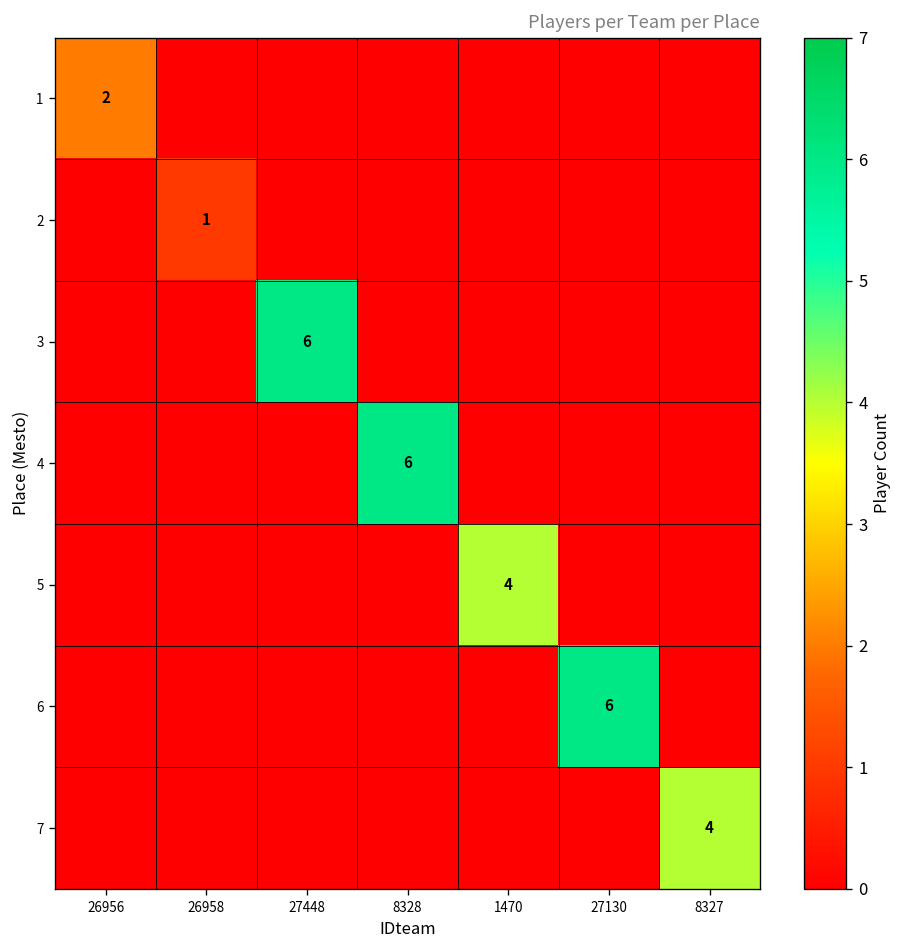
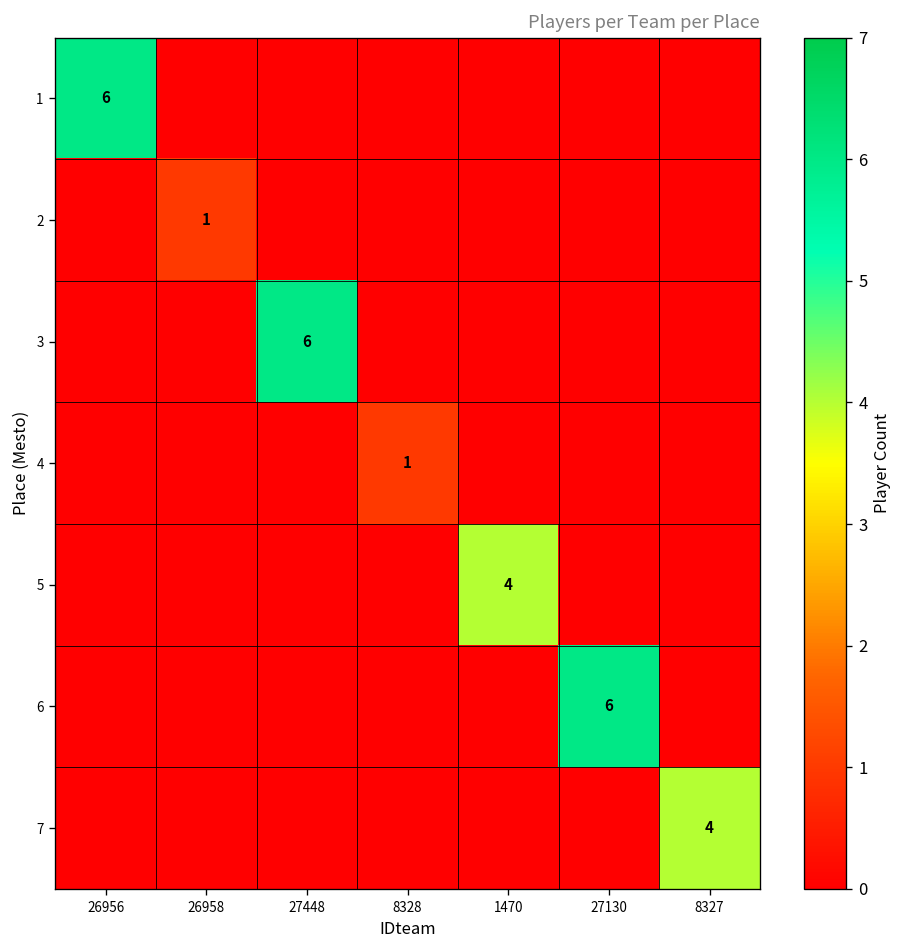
  {
    "1": {
-     "26956": 2
+     "26956": 6
    },
    "2": {
      "26958": 1
    },
    "3": {
      "27448": 6
    },
    "4": {
-     "8328": 6
+     "8328": 1
    },
    "5": {
      "1470": 4
    },
    "6": {
      "27130": 6
    },
    "7": {
      "8327": 4
    }
  }
